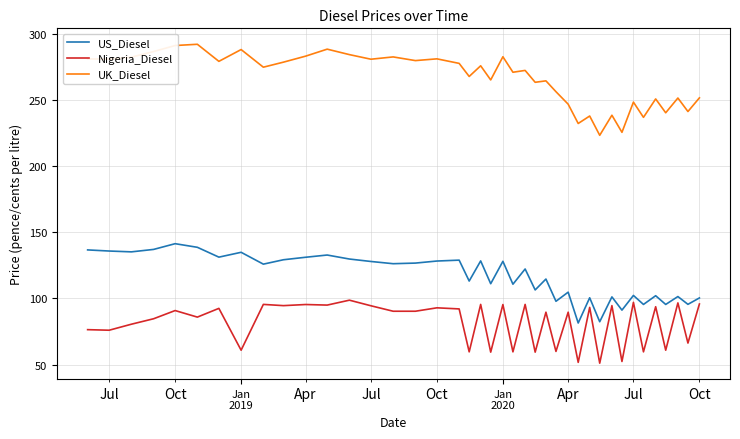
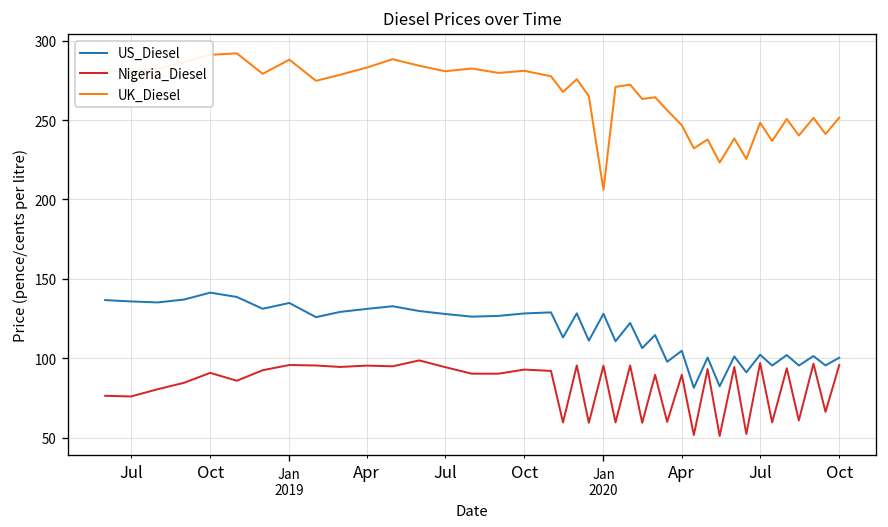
  {
    "US_Diesel": {
      "Jan 2019": 135,
      "Jan 2020": 128
    },
    "Nigeria_Diesel": {
-     "Jan 2019": 61,
+     "Jan 2019": 96,
      "Jan 2020": 95
    },
    "UK_Diesel": {
      "Jan 2019": 288,
-     "Jan 2020": 283
+     "Jan 2020": 206
    }
  }
